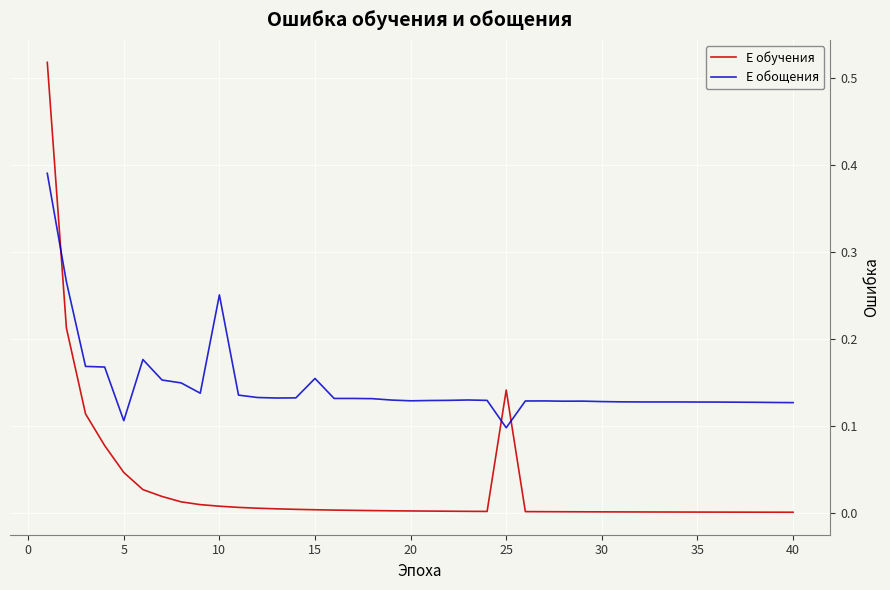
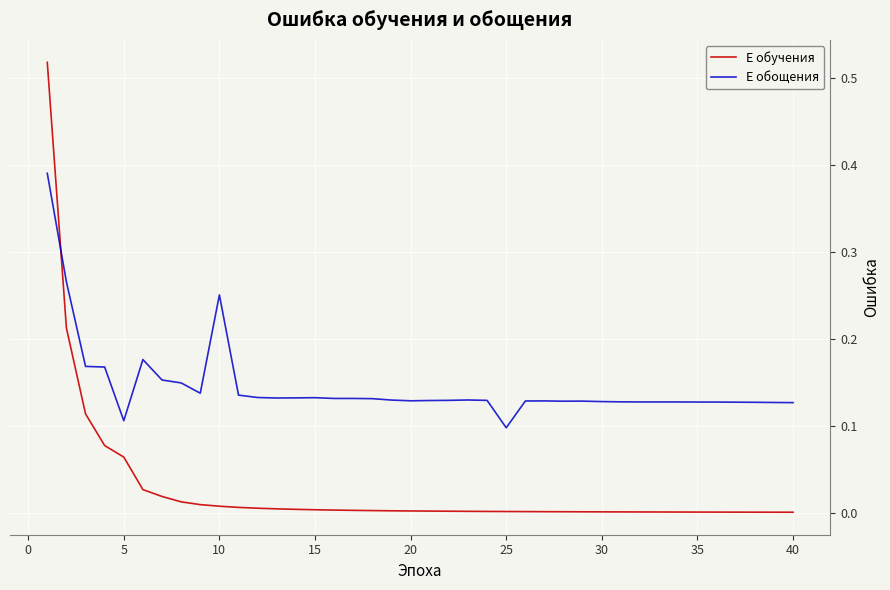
  {
    "E обучения": {
-     "5": 0.05,
+     "5": 0.06,
      "10": 0.01,
      "15": 0.00,
      "20": 0.00,
-     "25": 0.14,
+     "25": 0.00,
      "30": 0.00,
      "35": 0.00,
      "40": 0.00
    },
    "E обощения": {
      "5": 0.11,
      "10": 0.25,
-     "15": 0.15,
+     "15": 0.13,
      "20": 0.13,
      "25": 0.10,
      "30": 0.13,
      "35": 0.13,
      "40": 0.13
    }
  }
